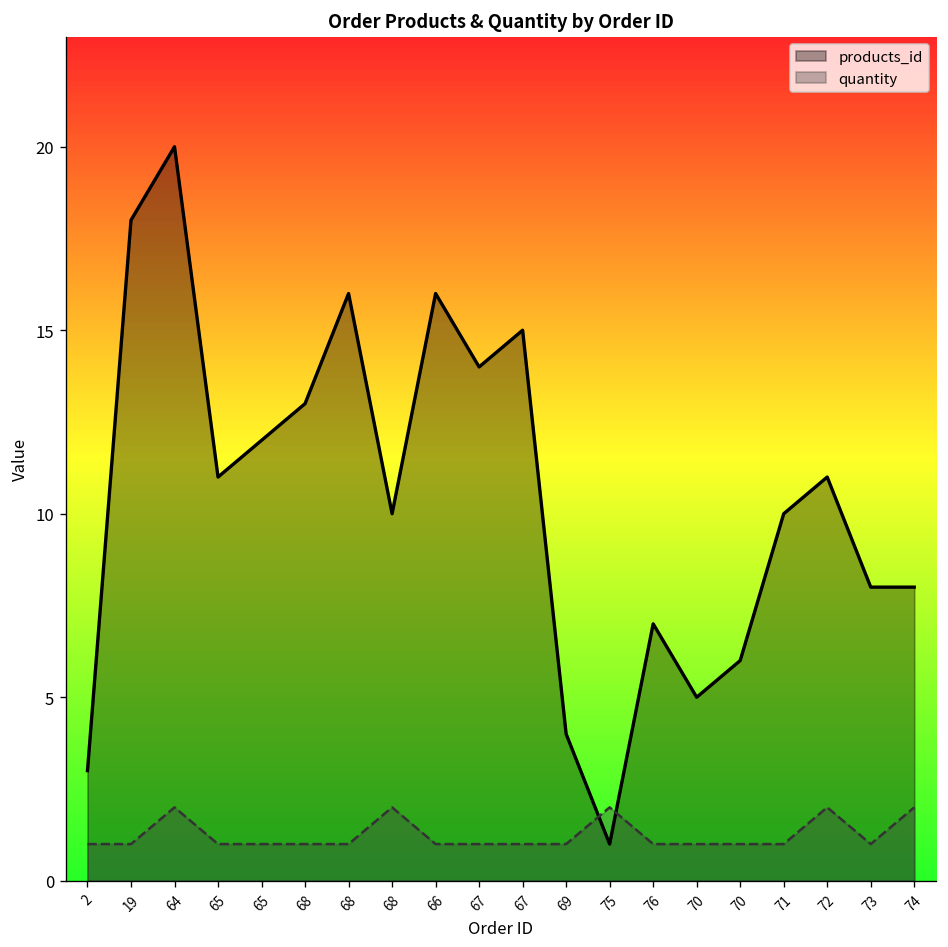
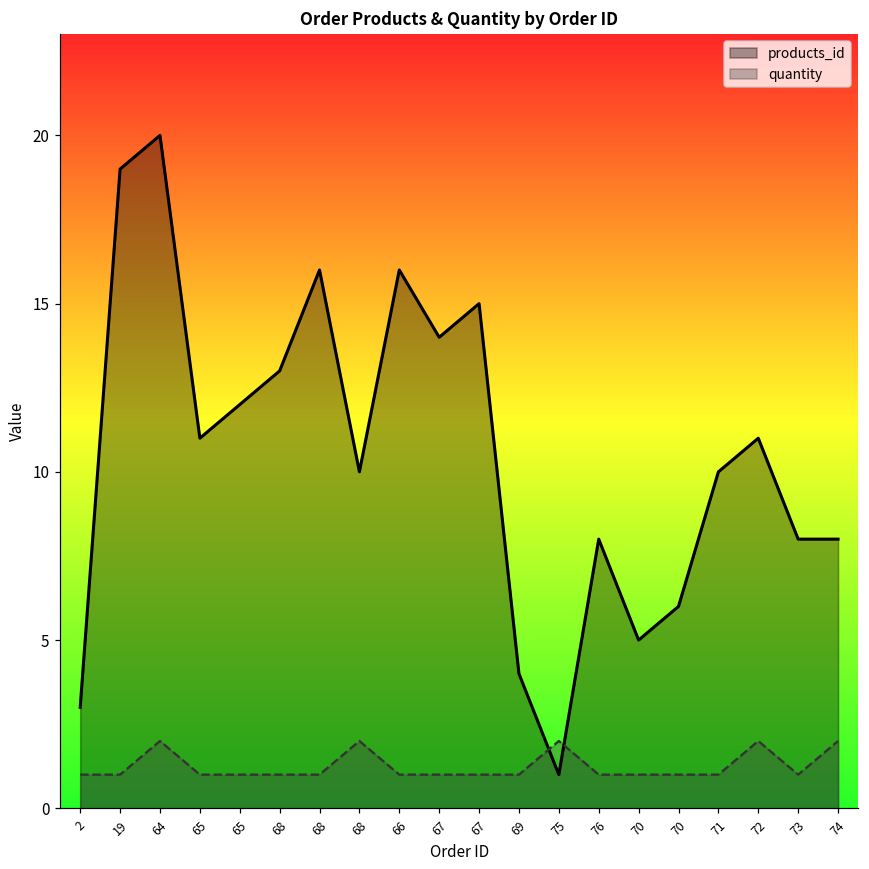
  {
    "products_id": {
      "2": 3,
-     "19": 18,
+     "19": 19,
      "64": 20,
      "66": 16,
      "69": 4,
      "75": 1,
-     "76": 7,
+     "76": 8,
      "71": 10,
      "72": 11,
      "73": 8,
      "74": 8
    },
    "quantity": {
      "2": 1,
      "19": 1,
      "64": 2,
      "66": 1,
      "69": 1,
      "75": 2,
      "76": 1,
      "71": 1,
      "72": 2,
      "73": 1,
      "74": 2
    }
  }
